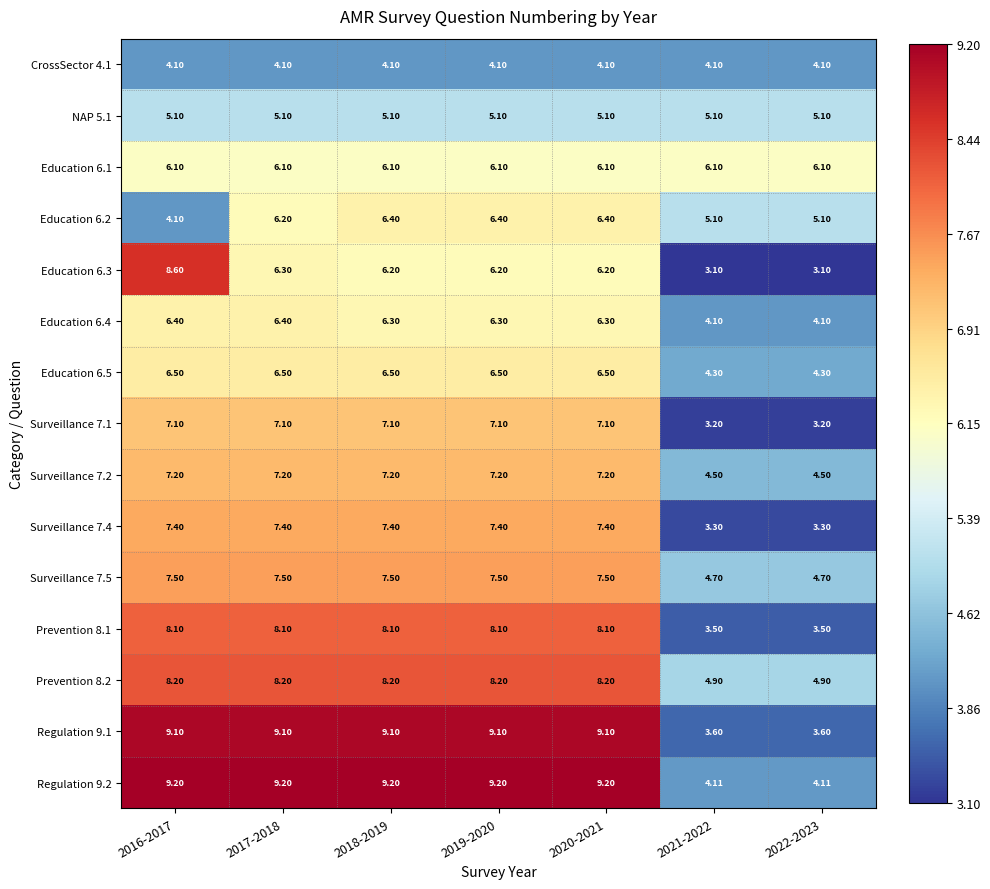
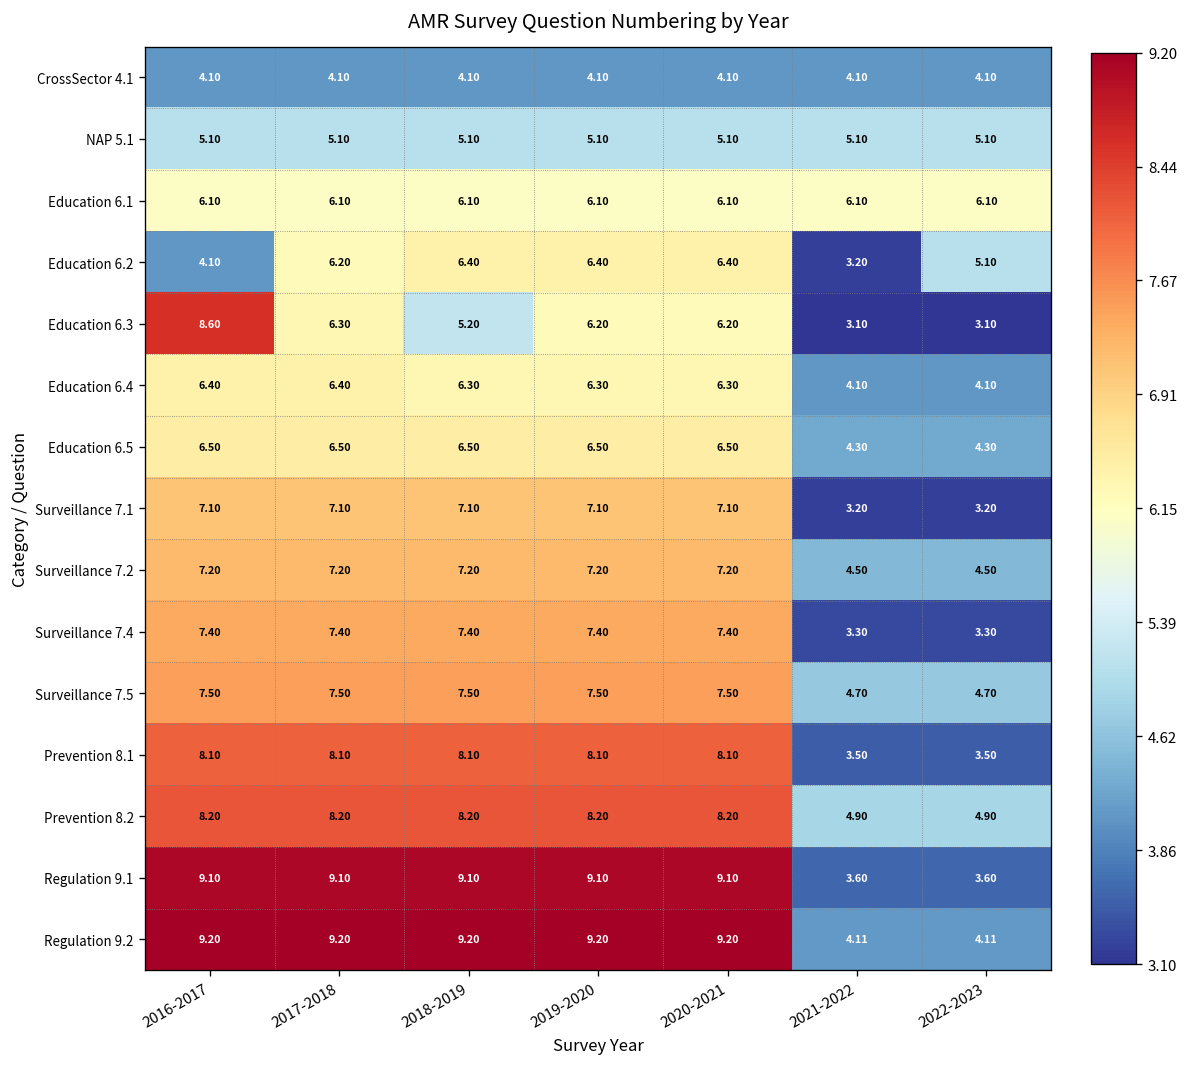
  {
    "CrossSector 4.1": {
      "2016-2017": 4.10,
      "2017-2018": 4.10,
      "2018-2019": 4.10,
      "2019-2020": 4.10,
      "2020-2021": 4.10,
      "2021-2022": 4.10,
      "2022-2023": 4.10
    },
    "NAP 5.1": {
      "2016-2017": 5.10,
      "2017-2018": 5.10,
      "2018-2019": 5.10,
      "2019-2020": 5.10,
      "2020-2021": 5.10,
      "2021-2022": 5.10,
      "2022-2023": 5.10
    },
    "Education 6.1": {
      "2016-2017": 6.10,
      "2017-2018": 6.10,
      "2018-2019": 6.10,
      "2019-2020": 6.10,
      "2020-2021": 6.10,
      "2021-2022": 6.10,
      "2022-2023": 6.10
    },
    "Education 6.2": {
      "2016-2017": 4.10,
      "2017-2018": 6.20,
      "2018-2019": 6.40,
      "2019-2020": 6.40,
      "2020-2021": 6.40,
-     "2021-2022": 5.10,
+     "2021-2022": 3.20,
      "2022-2023": 5.10
    },
    "Education 6.3": {
      "2016-2017": 8.60,
      "2017-2018": 6.30,
-     "2018-2019": 6.20,
+     "2018-2019": 5.20,
      "2019-2020": 6.20,
      "2020-2021": 6.20,
      "2021-2022": 3.10,
      "2022-2023": 3.10
    },
    "Education 6.4": {
      "2016-2017": 6.40,
      "2017-2018": 6.40,
      "2018-2019": 6.30,
      "2019-2020": 6.30,
      "2020-2021": 6.30,
      "2021-2022": 4.10,
      "2022-2023": 4.10
    },
    "Education 6.5": {
      "2016-2017": 6.50,
      "2017-2018": 6.50,
      "2018-2019": 6.50,
      "2019-2020": 6.50,
      "2020-2021": 6.50,
      "2021-2022": 4.30,
      "2022-2023": 4.30
    },
    "Surveillance 7.1": {
      "2016-2017": 7.10,
      "2017-2018": 7.10,
      "2018-2019": 7.10,
      "2019-2020": 7.10,
      "2020-2021": 7.10,
      "2021-2022": 3.20,
      "2022-2023": 3.20
    },
    "Surveillance 7.2": {
      "2016-2017": 7.20,
      "2017-2018": 7.20,
      "2018-2019": 7.20,
      "2019-2020": 7.20,
      "2020-2021": 7.20,
      "2021-2022": 4.50,
      "2022-2023": 4.50
    },
    "Surveillance 7.4": {
      "2016-2017": 7.40,
      "2017-2018": 7.40,
      "2018-2019": 7.40,
      "2019-2020": 7.40,
      "2020-2021": 7.40,
      "2021-2022": 3.30,
      "2022-2023": 3.30
    },
    "Surveillance 7.5": {
      "2016-2017": 7.50,
      "2017-2018": 7.50,
      "2018-2019": 7.50,
      "2019-2020": 7.50,
      "2020-2021": 7.50,
      "2021-2022": 4.70,
      "2022-2023": 4.70
    },
    "Prevention 8.1": {
      "2016-2017": 8.10,
      "2017-2018": 8.10,
      "2018-2019": 8.10,
      "2019-2020": 8.10,
      "2020-2021": 8.10,
      "2021-2022": 3.50,
      "2022-2023": 3.50
    },
    "Prevention 8.2": {
      "2016-2017": 8.20,
      "2017-2018": 8.20,
      "2018-2019": 8.20,
      "2019-2020": 8.20,
      "2020-2021": 8.20,
      "2021-2022": 4.90,
      "2022-2023": 4.90
    },
    "Regulation 9.1": {
      "2016-2017": 9.10,
      "2017-2018": 9.10,
      "2018-2019": 9.10,
      "2019-2020": 9.10,
      "2020-2021": 9.10,
      "2021-2022": 3.60,
      "2022-2023": 3.60
    },
    "Regulation 9.2": {
      "2016-2017": 9.20,
      "2017-2018": 9.20,
      "2018-2019": 9.20,
      "2019-2020": 9.20,
      "2020-2021": 9.20,
      "2021-2022": 4.11,
      "2022-2023": 4.11
    }
  }
